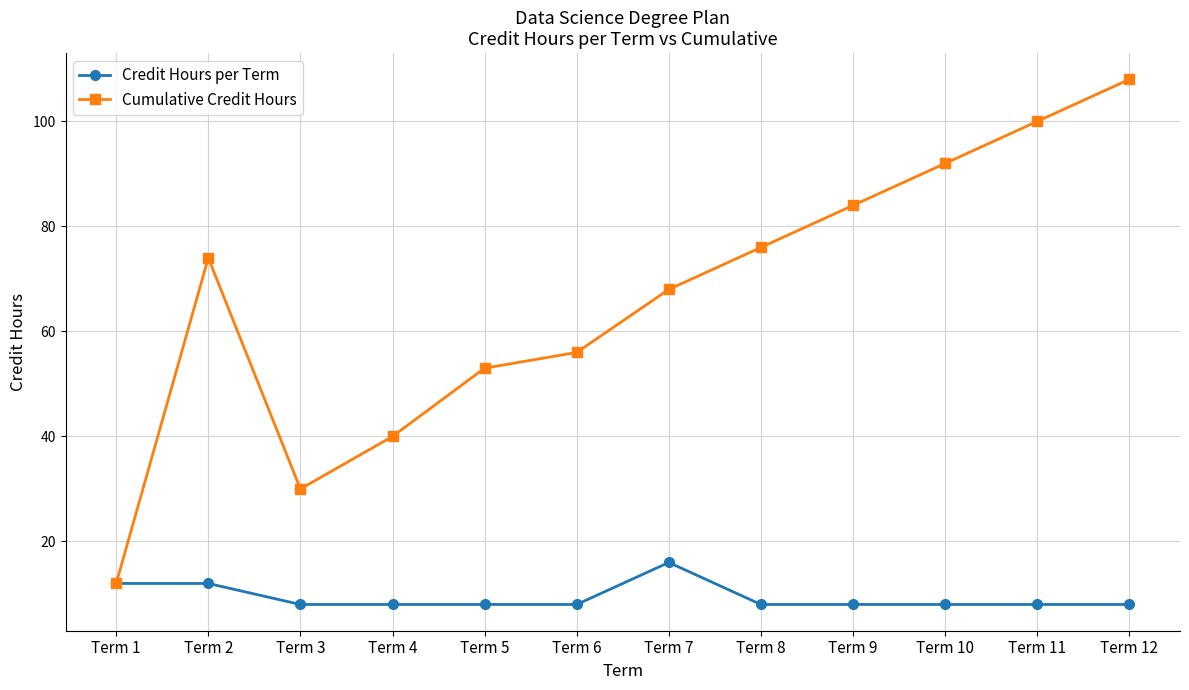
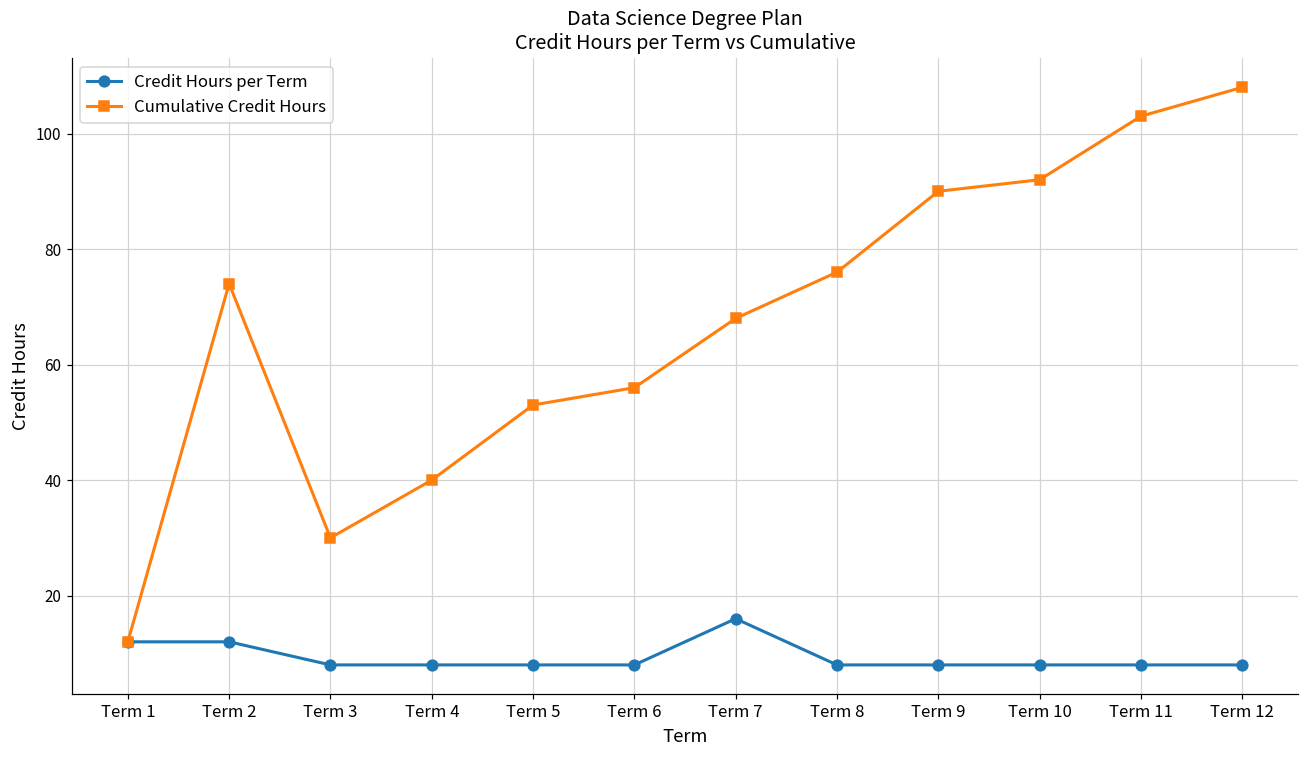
  {
    "Credit Hours per Term": {
      "Term 2": 12,
      "Term 3": 8,
      "Term 4": 8,
      "Term 5": 8,
      "Term 6": 8,
      "Term 7": 16,
      "Term 8": 8,
      "Term 9": 8,
      "Term 10": 8,
      "Term 11": 8,
      "Term 12": 8
    },
    "Cumulative Credit Hours": {
      "Term 2": 74,
      "Term 3": 30,
      "Term 4": 40,
      "Term 5": 53,
      "Term 6": 56,
      "Term 7": 68,
      "Term 8": 76,
-     "Term 9": 84,
+     "Term 9": 90,
      "Term 10": 92,
-     "Term 11": 100,
+     "Term 11": 103,
      "Term 12": 108
    }
  }
